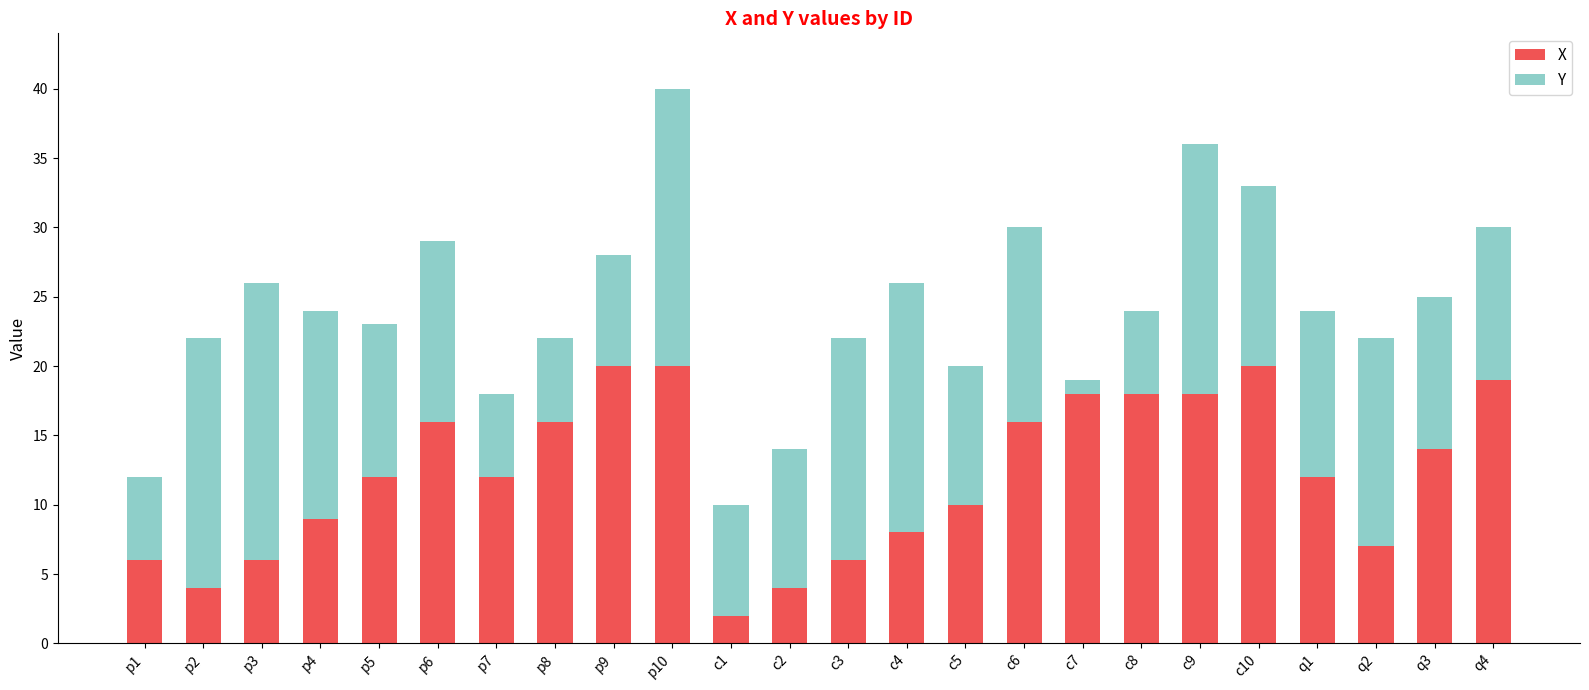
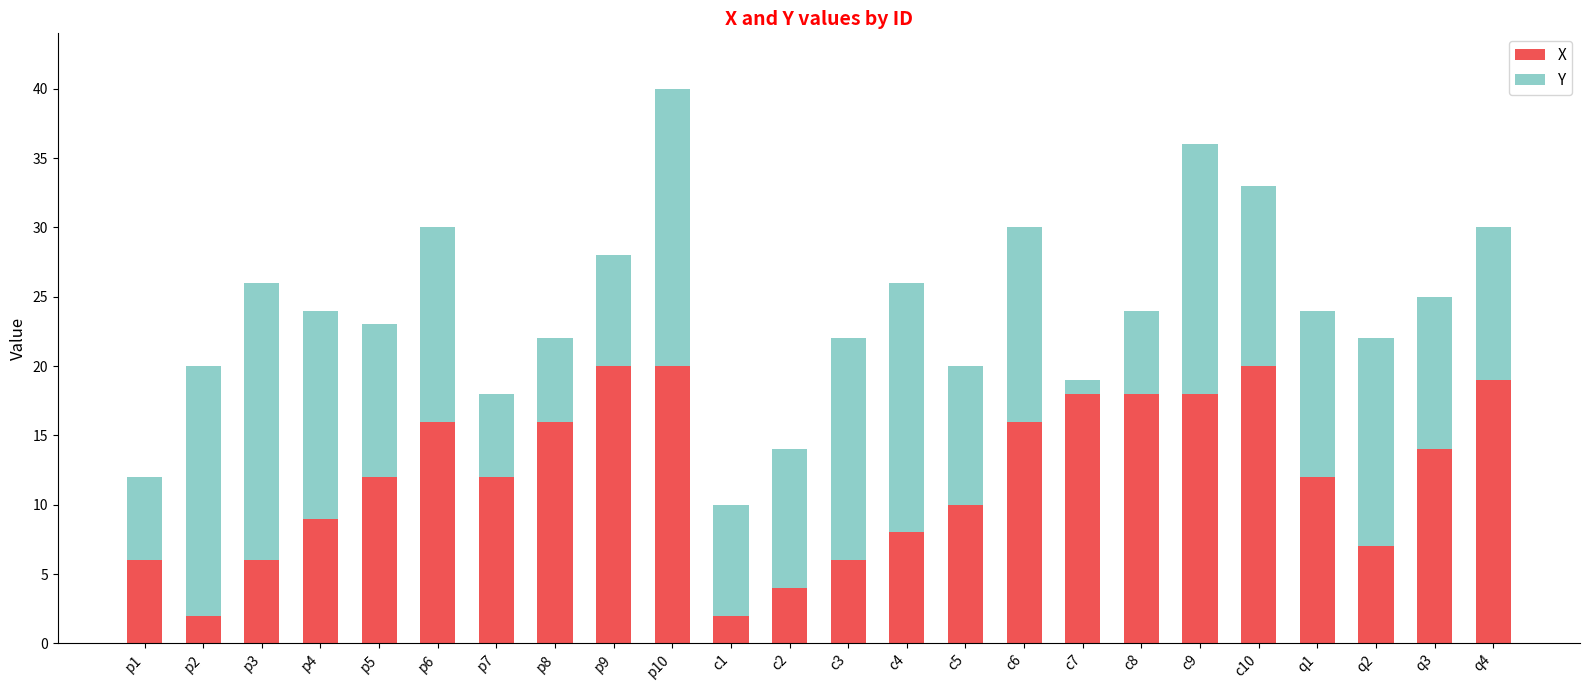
  {
    "X": {
      "p1": 6,
-     "p2": 4,
+     "p2": 2,
      "p3": 6,
      "p4": 9,
      "p5": 12,
      "p6": 16,
      "p7": 12,
      "p8": 16,
      "p9": 20,
      "p10": 20,
      "c1": 2,
      "c2": 4,
      "c3": 6,
      "c4": 8,
      "c5": 10,
      "c6": 16,
      "c7": 18,
      "c8": 18,
      "c9": 18,
      "c10": 20,
      "q1": 12,
      "q2": 7,
      "q3": 14,
      "q4": 19
    },
    "Y": {
      "p1": 6,
      "p2": 18,
      "p3": 20,
      "p4": 15,
      "p5": 11,
-     "p6": 13,
+     "p6": 14,
      "p7": 6,
      "p8": 6,
      "p9": 8,
      "p10": 20,
      "c1": 8,
      "c2": 10,
      "c3": 16,
      "c4": 18,
      "c5": 10,
      "c6": 14,
      "c7": 1,
      "c8": 6,
      "c9": 18,
      "c10": 13,
      "q1": 12,
      "q2": 15,
      "q3": 11,
      "q4": 11
    }
  }
